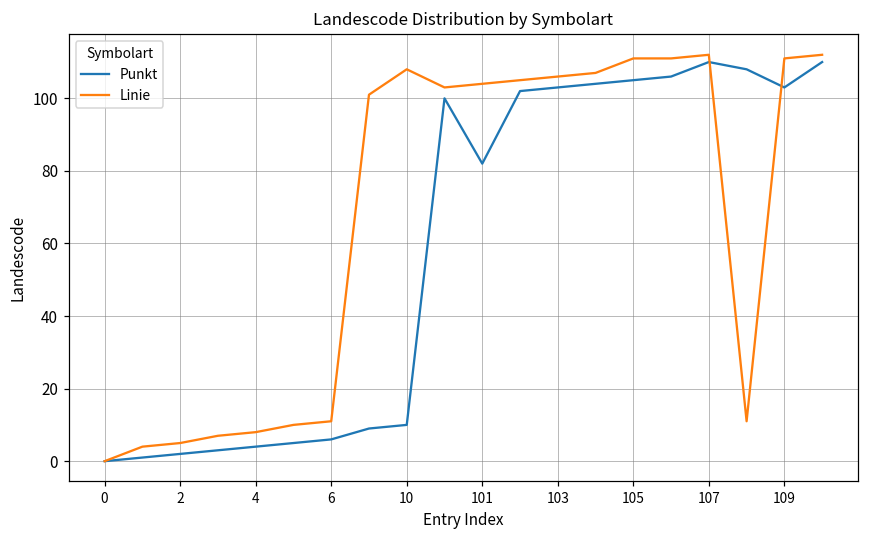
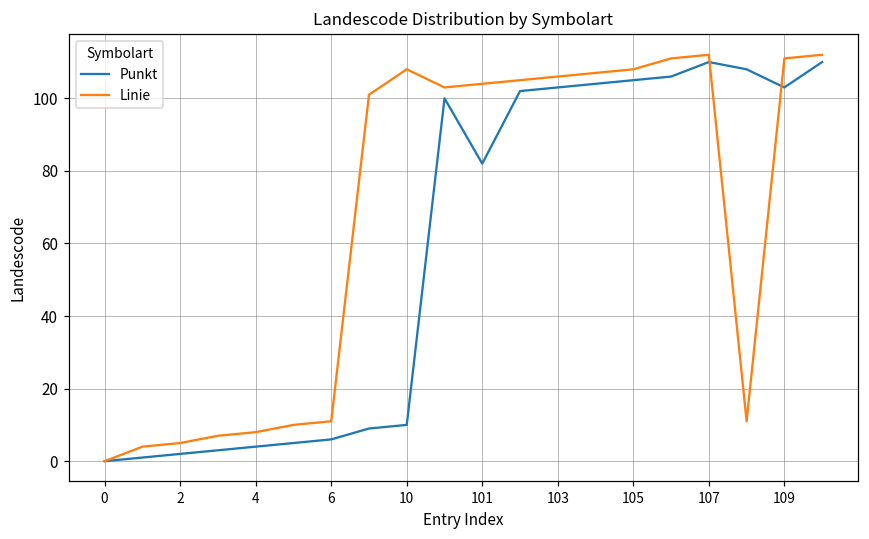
  {
    "Punkt": {
      "2": 2,
      "4": 4,
      "6": 6,
      "10": 10,
      "101": 82,
      "103": 103,
      "105": 105,
      "107": 110,
      "109": 103
    },
    "Linie": {
      "2": 5,
      "4": 8,
      "6": 11,
      "10": 108,
      "101": 104,
      "103": 106,
-     "105": 111,
+     "105": 108,
      "107": 112,
      "109": 111
    }
  }
